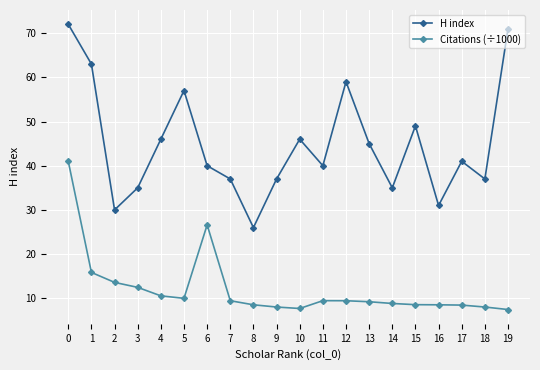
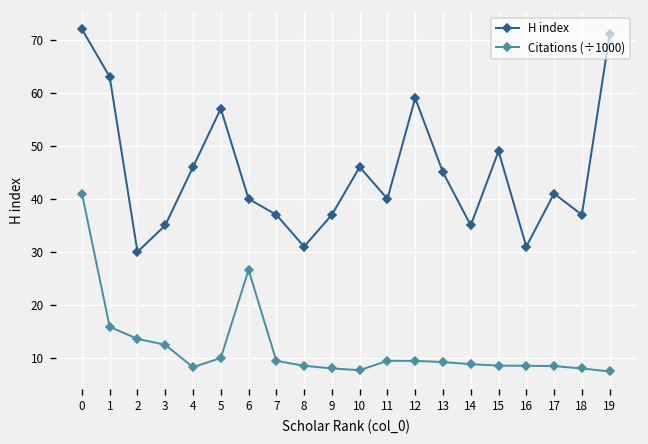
  {
    "H index": {
      "0": 72,
      "1": 63,
      "2": 30,
      "3": 35,
      "4": 46,
      "5": 57,
      "6": 40,
      "7": 37,
-     "8": 26,
+     "8": 31,
      "9": 37,
      "10": 46,
      "11": 40,
      "12": 59,
      "13": 45,
      "14": 35,
      "15": 49,
      "16": 31,
      "17": 41,
      "18": 37
    },
    "Citations (÷1000)": {
      "0": 41,
      "1": 16,
      "2": 14,
      "3": 12,
-     "4": 11,
+     "4": 8,
      "5": 10,
      "6": 27,
      "7": 9,
      "8": 9,
      "9": 8,
      "10": 8,
      "11": 9,
      "12": 9,
      "13": 9,
      "14": 9,
      "15": 9,
      "16": 9,
      "17": 8,
      "18": 8,
      "19": 7
    }
  }
